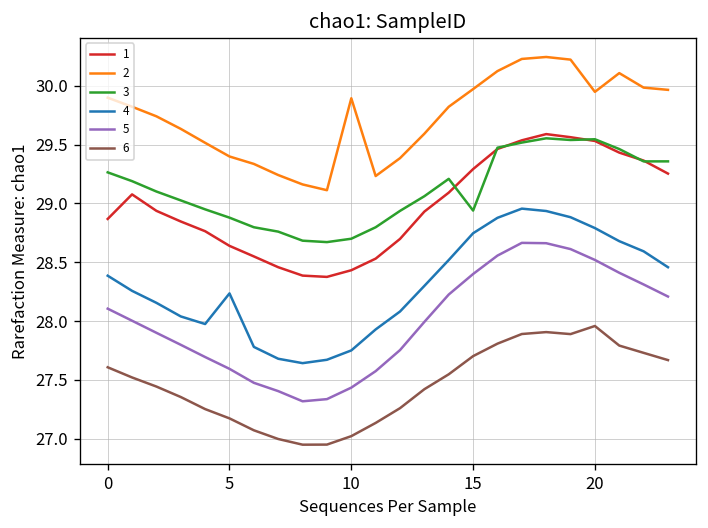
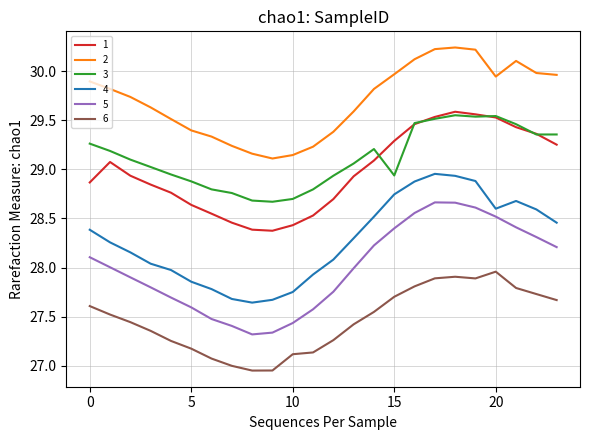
  {
    "1": {
      "0": 28.9,
      "5": 28.6,
      "10": 28.4,
      "15": 29.3
    },
    "2": {
      "5": 29.4,
-     "10": 29.9,
+     "10": 29.1,
      "15": 30.0,
      "20": 29.9
    },
    "3": {
      "0": 29.3,
      "5": 28.9,
      "10": 28.7,
      "15": 28.9
    },
    "4": {
      "0": 28.4,
-     "5": 28.2,
+     "5": 27.9,
      "10": 27.8,
      "15": 28.7,
-     "20": 28.8
+     "20": 28.6
    },
    "5": {
      "0": 28.1,
      "5": 27.6,
      "10": 27.4,
      "15": 28.4,
      "20": 28.5
    },
    "6": {
      "0": 27.6,
      "5": 27.2,
-     "10": 27.0,
+     "10": 27.1,
      "15": 27.7,
      "20": 28.0
    }
  }
